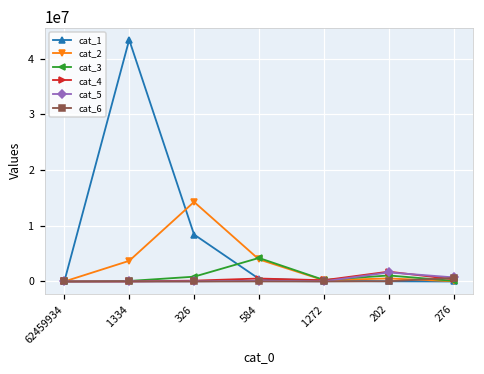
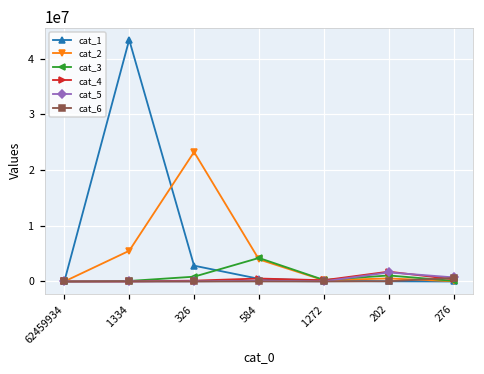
  {
    "cat_1": {
      "1334": 43000000,
-     "326": 8000000
+     "326": 3000000
    },
    "cat_2": {
-     "1334": 4000000,
-     "326": 14000000,
+     "1334": 6000000,
+     "326": 23000000,
      "202": 1000000
    },
    "cat_3": {
      "326": 1000000,
      "202": 1000000
    }
  }
